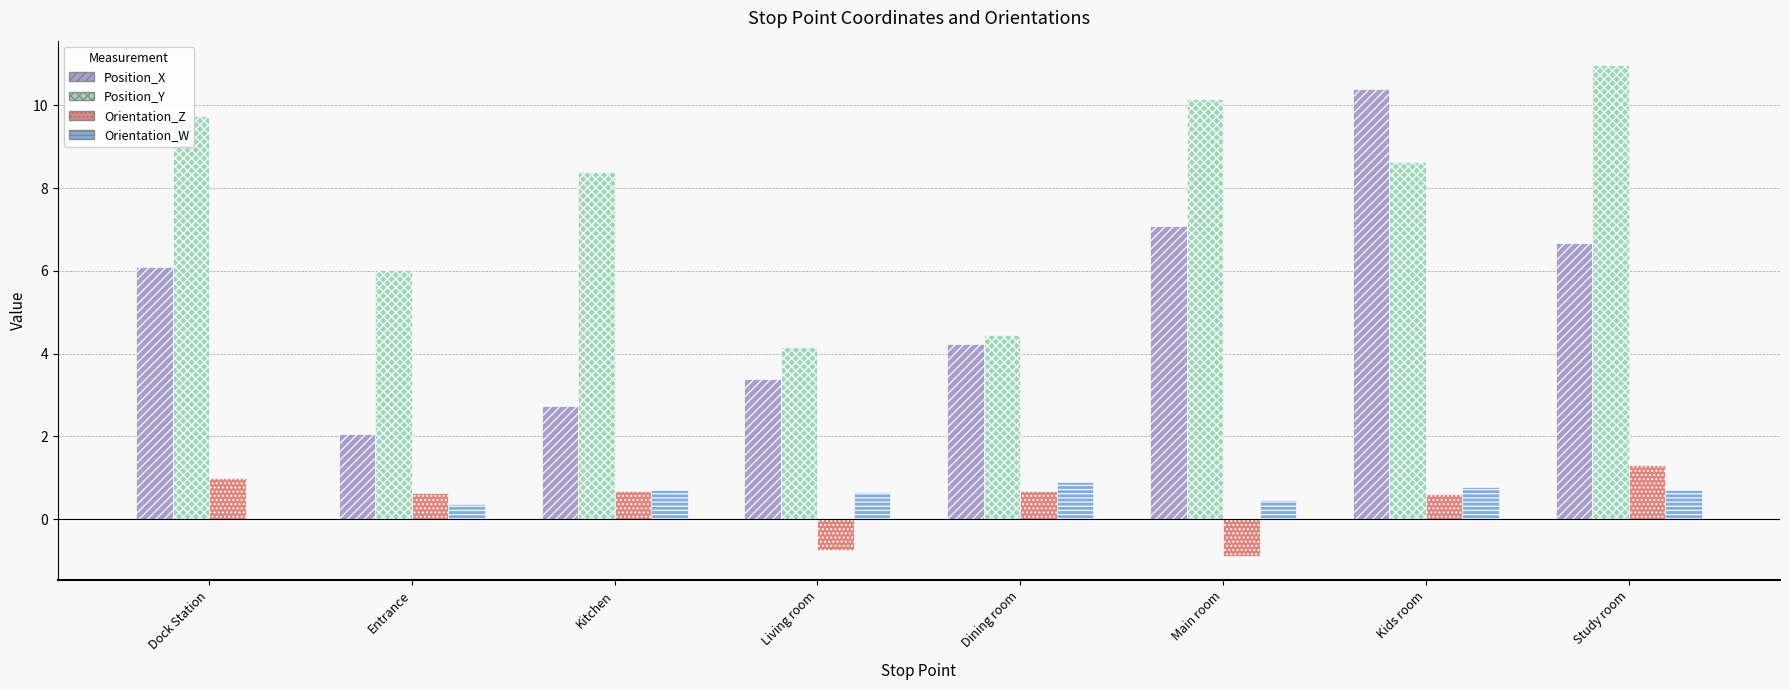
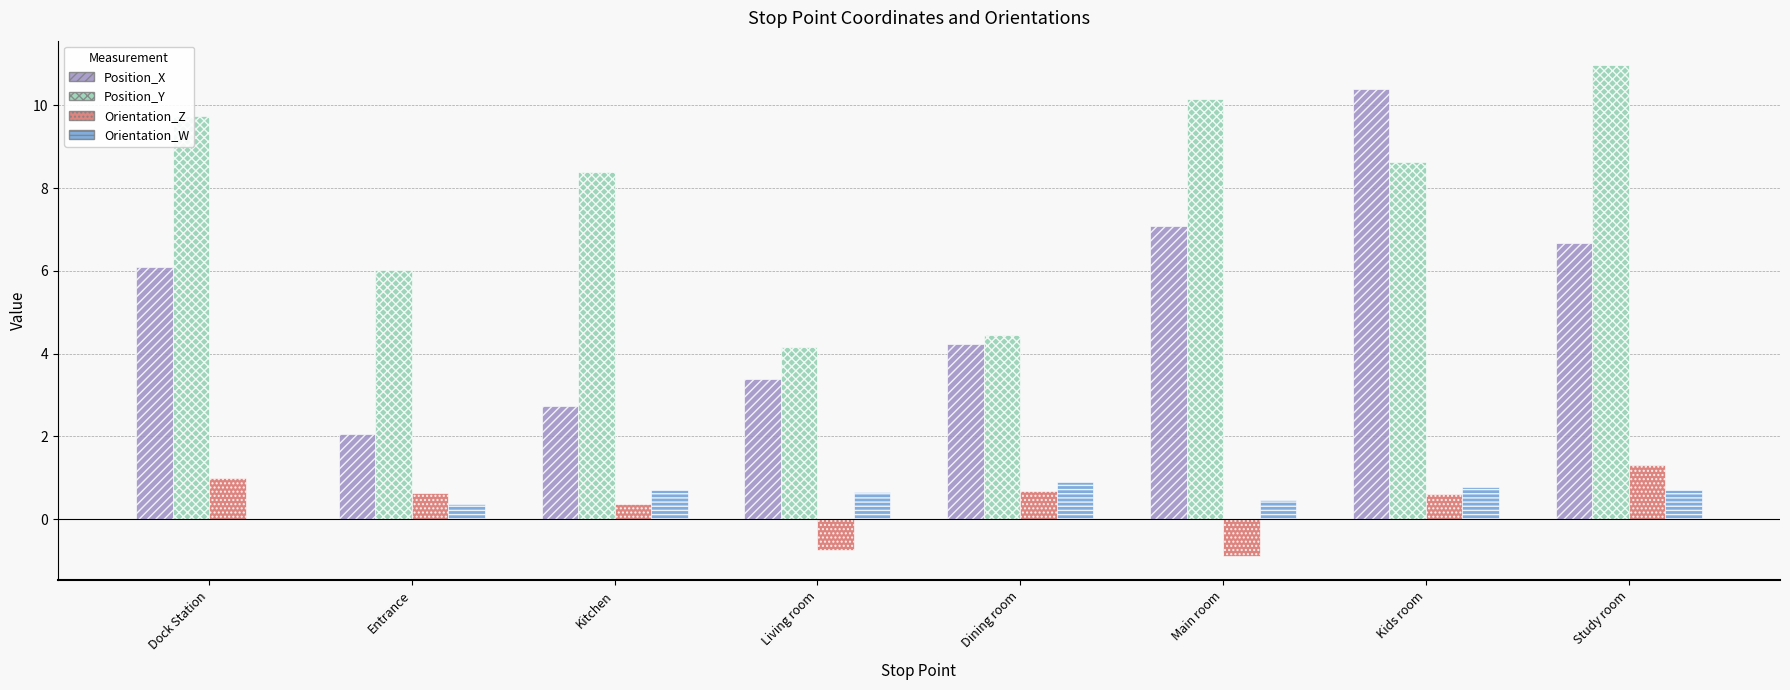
  {
    "Position_Y": {
      "Entrance": 6.0,
      "Kitchen": 8.4,
      "Living room": 4.2,
      "Dining room": 4.5,
      "Main room": 10.2,
      "Kids room": 8.6,
      "Study room": 11.0
    },
    "Orientation_Z": {
      "Dock Station": 1.0,
      "Entrance": 0.6,
-     "Kitchen": 0.7,
+     "Kitchen": 0.4,
      "Living room": -0.7,
      "Dining room": 0.7,
      "Main room": -0.9,
      "Kids room": 0.6,
      "Study room": 1.3
    }
  }
